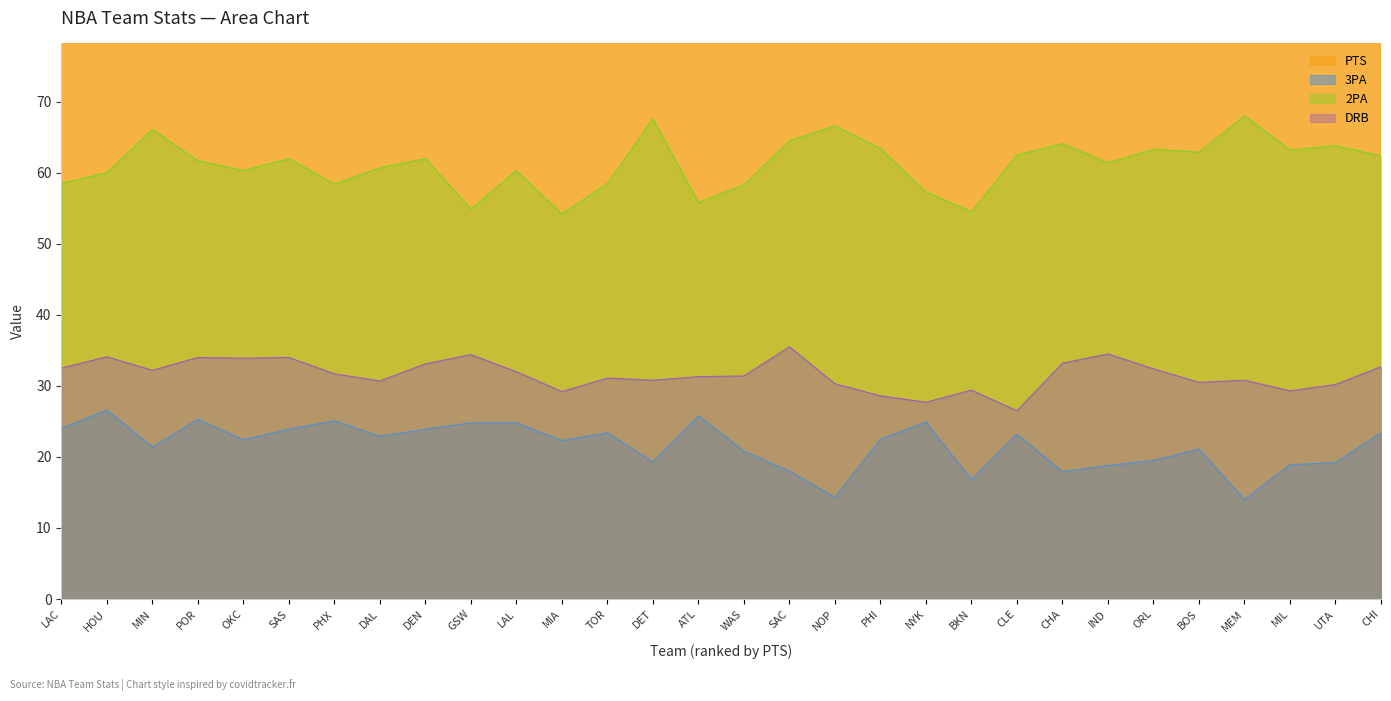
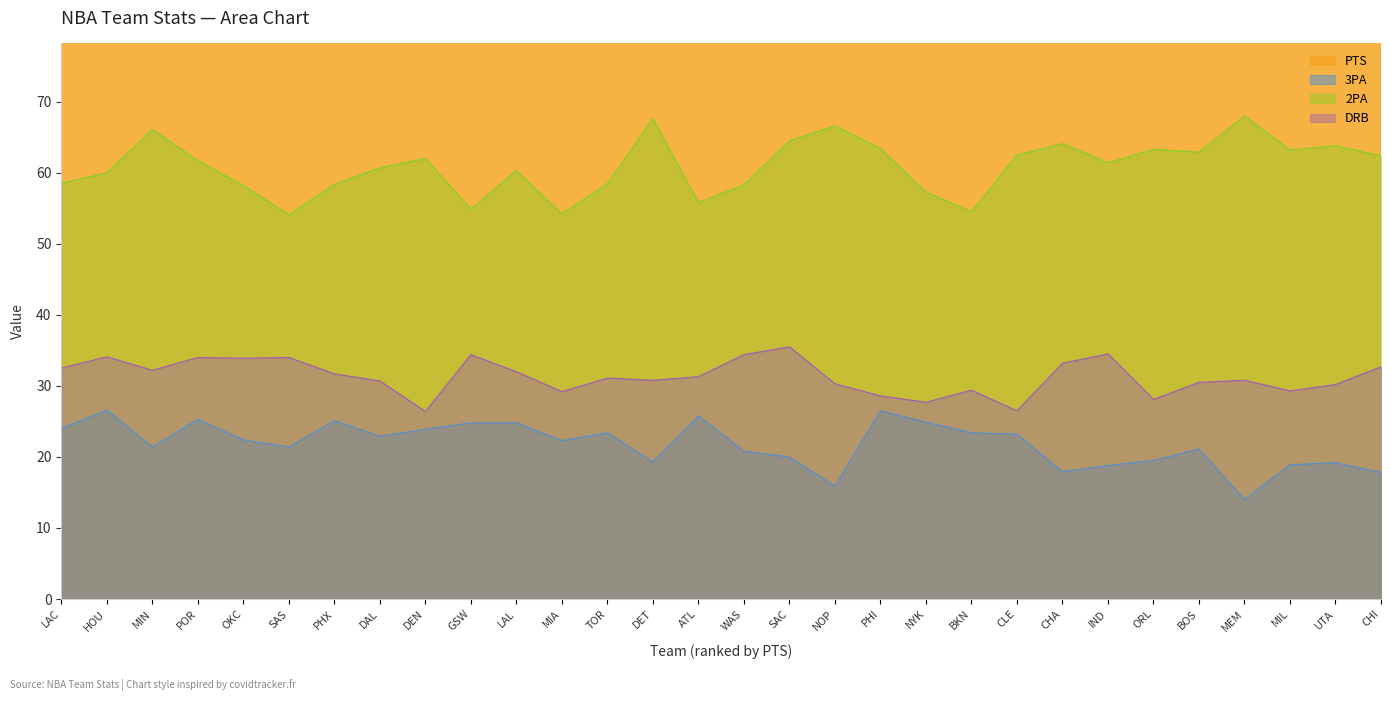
  {
    "3PA": {
      "LAC": 24,
      "HOU": 27,
      "MIN": 21,
      "POR": 25,
      "OKC": 22,
-     "SAS": 24,
+     "SAS": 21,
      "PHX": 25,
      "DAL": 23,
      "DEN": 24,
      "GSW": 25,
      "LAL": 25,
      "MIA": 22,
      "TOR": 23,
      "DET": 19,
      "ATL": 26,
      "WAS": 21,
-     "SAC": 18,
-     "NOP": 14,
-     "PHI": 23,
+     "SAC": 20,
+     "NOP": 16,
+     "PHI": 27,
      "NYK": 25,
-     "BKN": 17,
+     "BKN": 23,
      "CLE": 23,
      "CHA": 18,
      "IND": 19,
      "ORL": 20,
      "BOS": 21,
      "MEM": 14,
      "MIL": 19,
      "UTA": 19,
-     "CHI": 23
+     "CHI": 18
    },
    "2PA": {
      "LAC": 59,
      "HOU": 60,
      "MIN": 66,
      "POR": 62,
-     "OKC": 60,
-     "SAS": 62,
+     "OKC": 58,
+     "SAS": 54,
      "PHX": 58,
      "DAL": 61,
      "DEN": 62,
      "GSW": 55,
      "LAL": 60,
      "MIA": 54,
      "TOR": 59,
      "DET": 68,
      "ATL": 56,
      "WAS": 58,
      "SAC": 65,
      "NOP": 67,
      "PHI": 63,
      "NYK": 57,
      "BKN": 55,
      "CLE": 63,
      "CHA": 64,
      "IND": 61,
      "ORL": 63,
      "BOS": 63,
      "MEM": 68,
      "MIL": 63,
      "UTA": 64,
      "CHI": 62
    },
    "DRB": {
      "LAC": 33,
      "HOU": 34,
      "MIN": 32,
      "POR": 34,
      "OKC": 34,
      "SAS": 34,
      "PHX": 32,
      "DAL": 31,
-     "DEN": 33,
+     "DEN": 26,
      "GSW": 34,
      "LAL": 32,
      "MIA": 29,
      "TOR": 31,
      "DET": 31,
      "ATL": 31,
-     "WAS": 31,
+     "WAS": 34,
      "SAC": 36,
      "NOP": 30,
      "PHI": 29,
      "NYK": 28,
      "BKN": 29,
      "CLE": 27,
      "CHA": 33,
      "IND": 35,
-     "ORL": 32,
+     "ORL": 28,
      "BOS": 31,
      "MEM": 31,
      "MIL": 29,
      "UTA": 30,
      "CHI": 33
    }
  }
